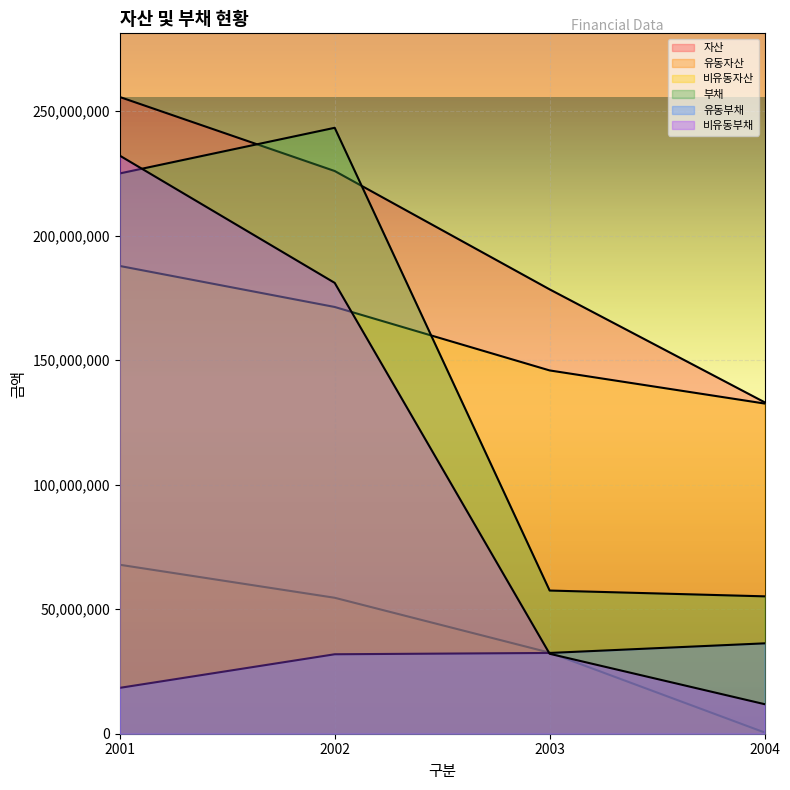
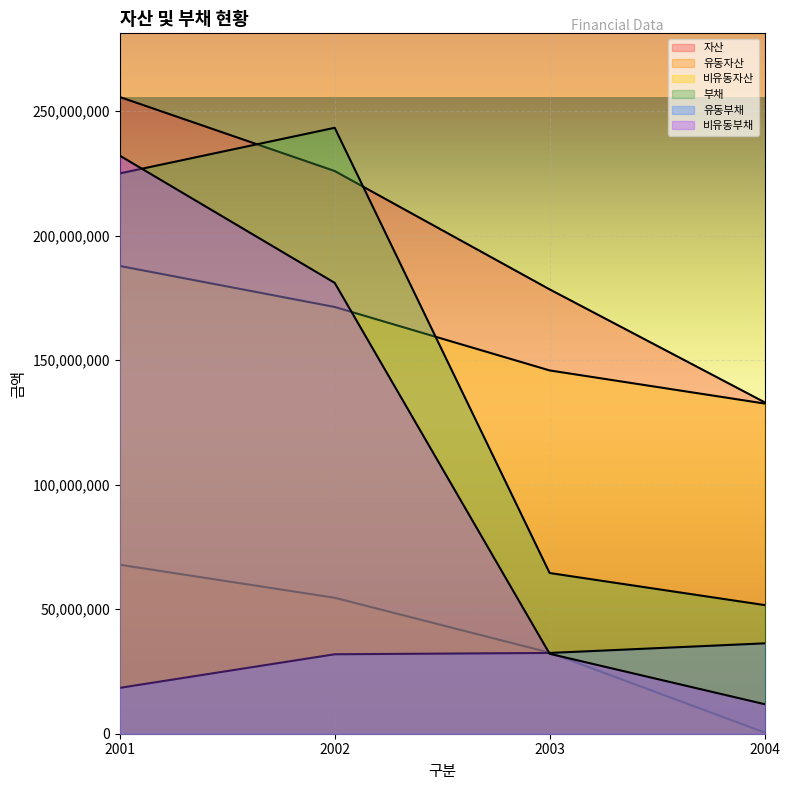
  {
    "부채": {
      "2001": "225,000,000",
      "2002": "243,000,000",
-     "2003": "57,000,000",
-     "2004": "55,000,000"
+     "2003": "65,000,000",
+     "2004": "52,000,000"
    },
    "유동부채": {
      "2001": "18,000,000",
      "2002": "32,000,000",
      "2004": "36,000,000"
    },
    "비유동부채": {
      "2001": "232,000,000",
      "2002": "181,000,000",
      "2004": "12,000,000"
    }
  }
